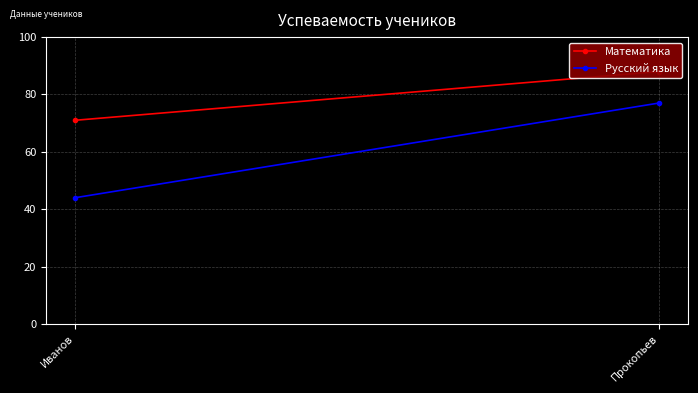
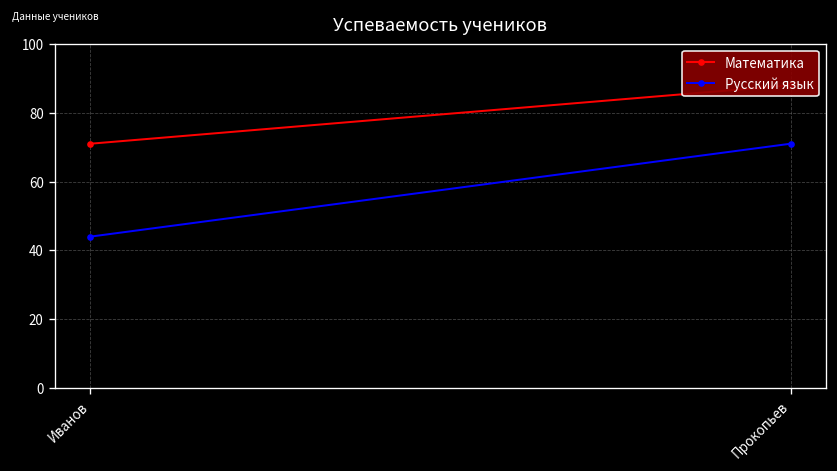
  {
    "Математика": {
      "Иванов": 71
    },
    "Русский язык": {
      "Иванов": 44,
-     "Прокопьев": 77
+     "Прокопьев": 71
    }
  }
